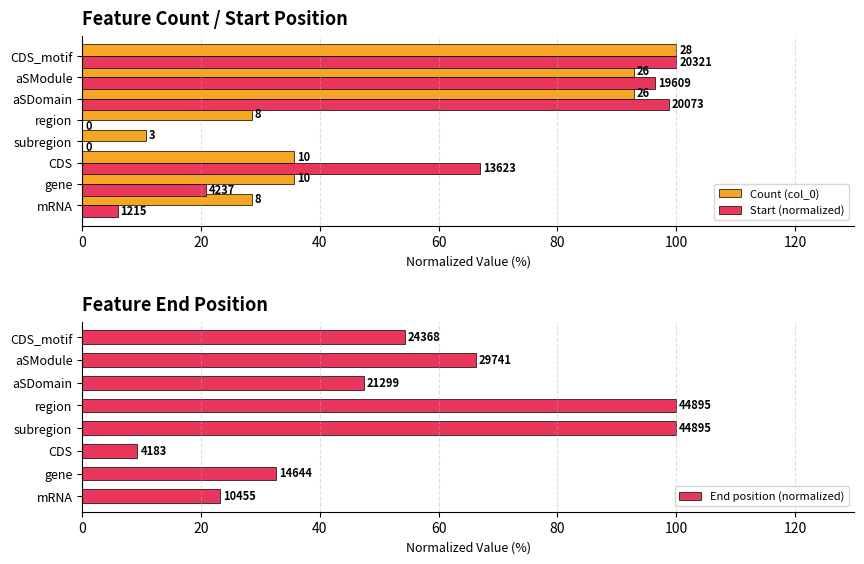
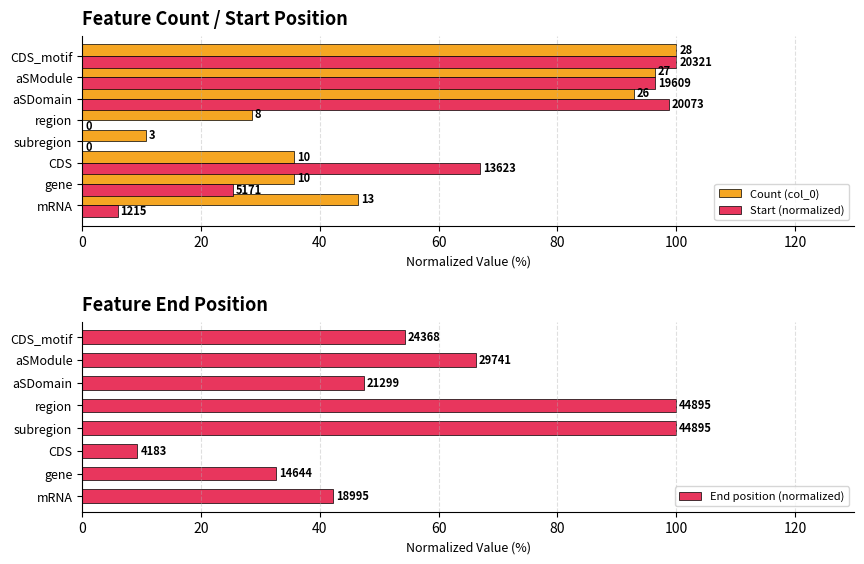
  {
    "Feature Count / Start Position": {
      "Count (col_0)": {
-       "aSModule": 26,
-       "mRNA": 8
+       "aSModule": 27,
+       "mRNA": 13
      },
      "Start (normalized)": {
        "region": 0,
        "subregion": 0,
-       "gene": 4237
+       "gene": 5171
      }
    },
    "Feature End Position": {
-     "mRNA": 10455
+     "mRNA": 18995
    }
  }
